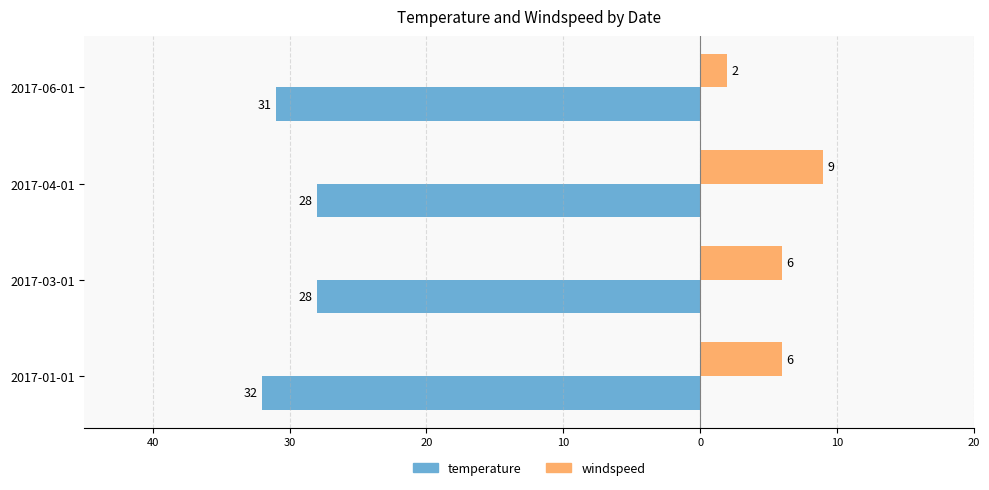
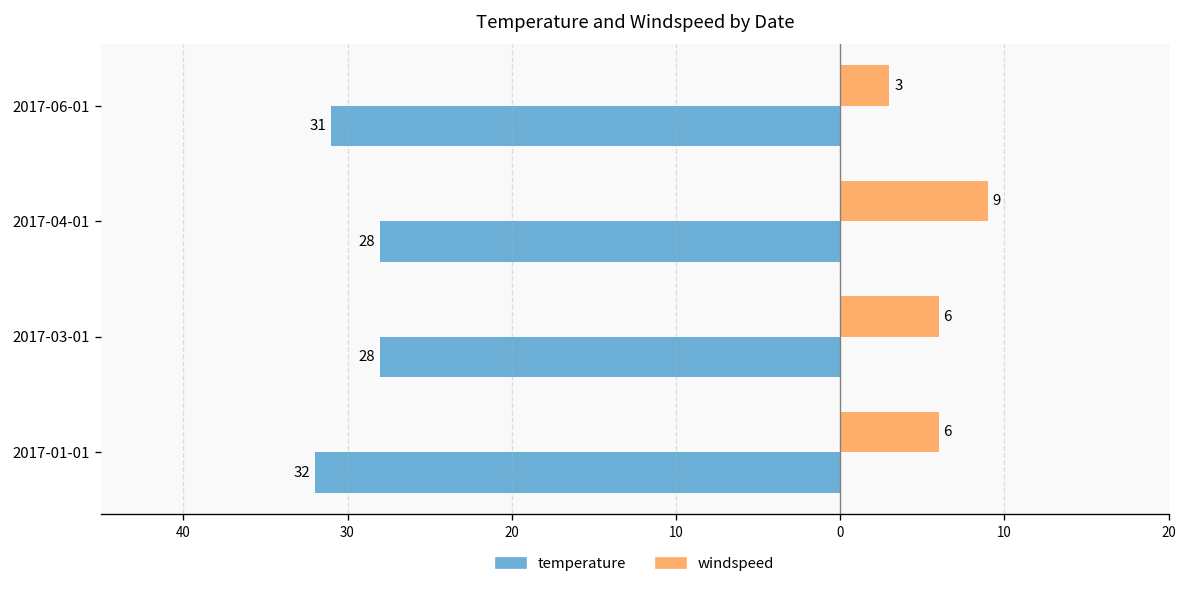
  {
    "windspeed": {
-     "2017-06-01": 2,
+     "2017-06-01": 3,
      "2017-04-01": 9,
      "2017-03-01": 6,
      "2017-01-01": 6
    }
  }
